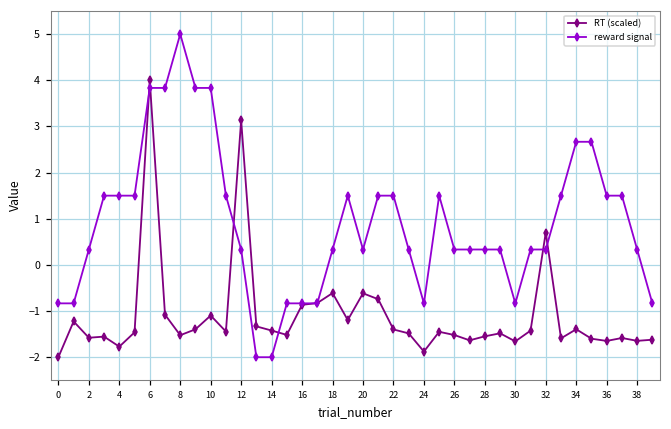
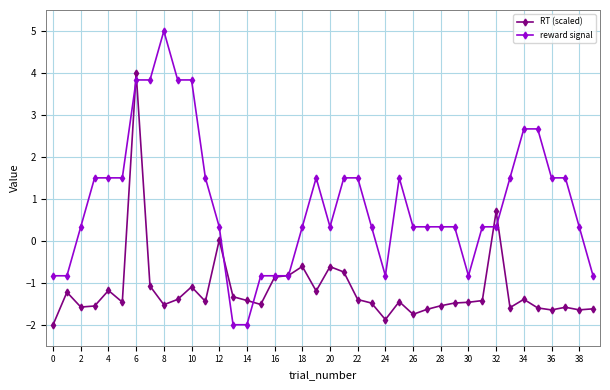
  {
    "RT (scaled)": {
      "0": -2.0,
      "2": -1.6,
-     "4": -1.8,
+     "4": -1.2,
      "6": 4.0,
      "8": -1.5,
      "10": -1.1,
-     "12": 3.1,
+     "12": 0.0,
      "14": -1.4,
      "18": -0.6,
      "20": -0.6,
      "22": -1.4,
      "24": -1.9,
-     "26": -1.5,
+     "26": -1.8,
      "28": -1.5,
-     "30": -1.7,
+     "30": -1.5,
      "32": 0.7,
      "34": -1.4,
      "36": -1.6,
      "38": -1.6
    },
    "reward signal": {
      "0": -0.8,
      "2": 0.3,
      "4": 1.5,
      "6": 3.8,
      "8": 5.0,
      "10": 3.8,
      "12": 0.3,
      "14": -2.0,
      "18": 0.3,
      "20": 0.3,
      "22": 1.5,
      "24": -0.8,
      "26": 0.3,
      "28": 0.3,
      "30": -0.8,
      "32": 0.3,
      "34": 2.7,
      "36": 1.5,
      "38": 0.3
    }
  }
